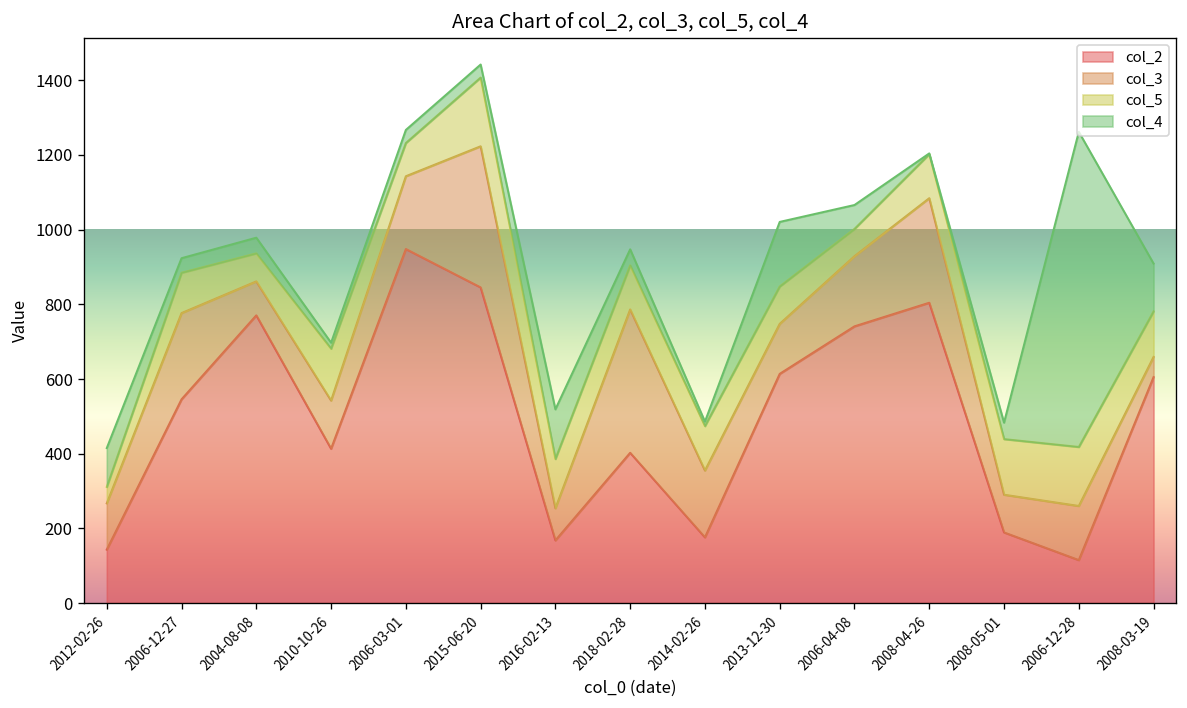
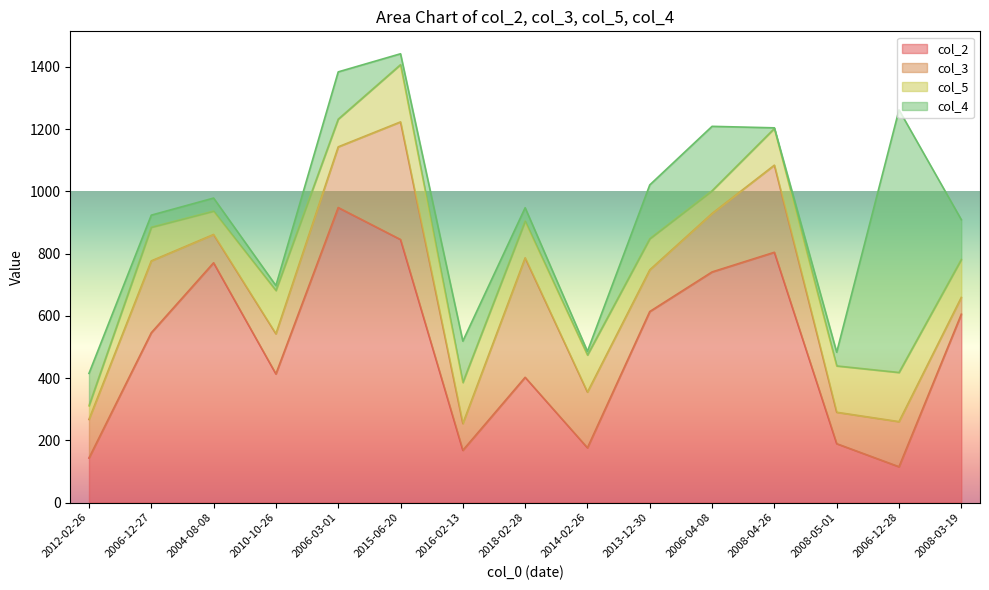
  {
    "col_4": {
      "2012-02-26": 100,
      "2006-12-27": 40,
      "2004-08-08": 40,
      "2010-10-26": 20,
-     "2006-03-01": 40,
+     "2006-03-01": 150,
      "2015-06-20": 40,
      "2016-02-13": 130,
      "2018-02-28": 40,
      "2014-02-26": 10,
      "2013-12-30": 170,
-     "2006-04-08": 60,
+     "2006-04-08": 210,
      "2008-05-01": 40,
      "2008-03-19": 130
    }
  }
